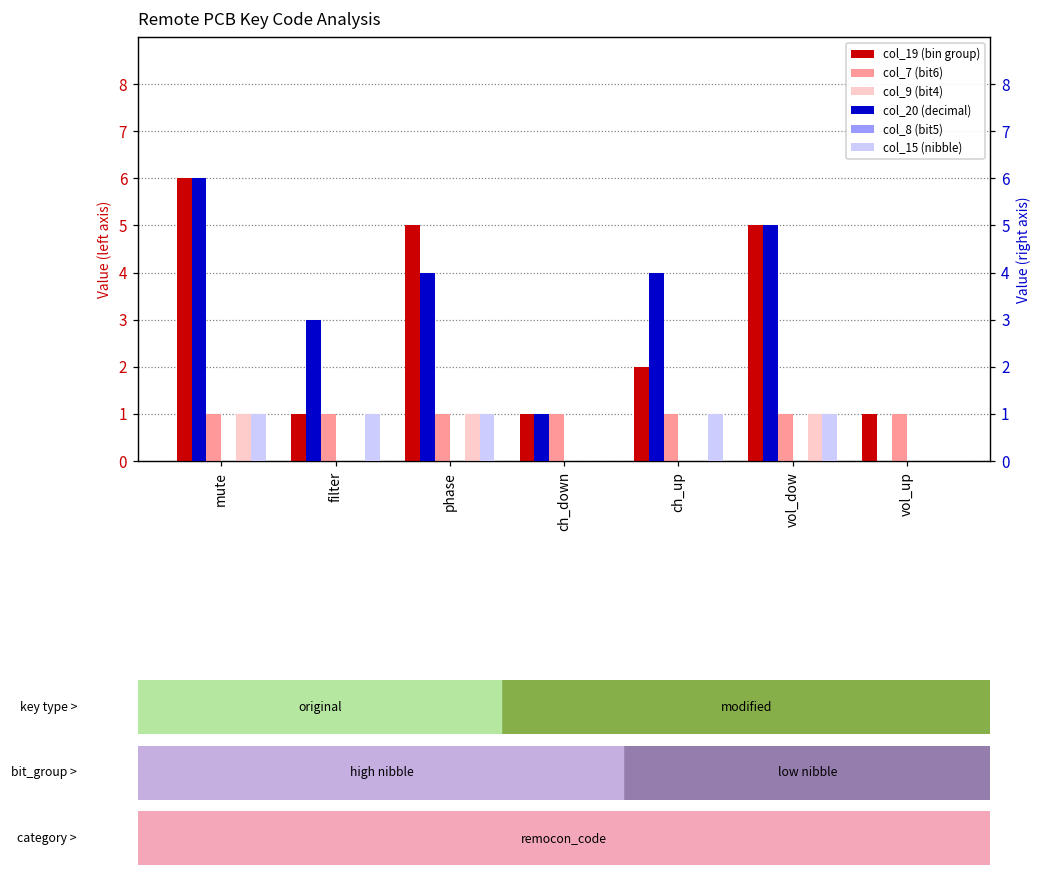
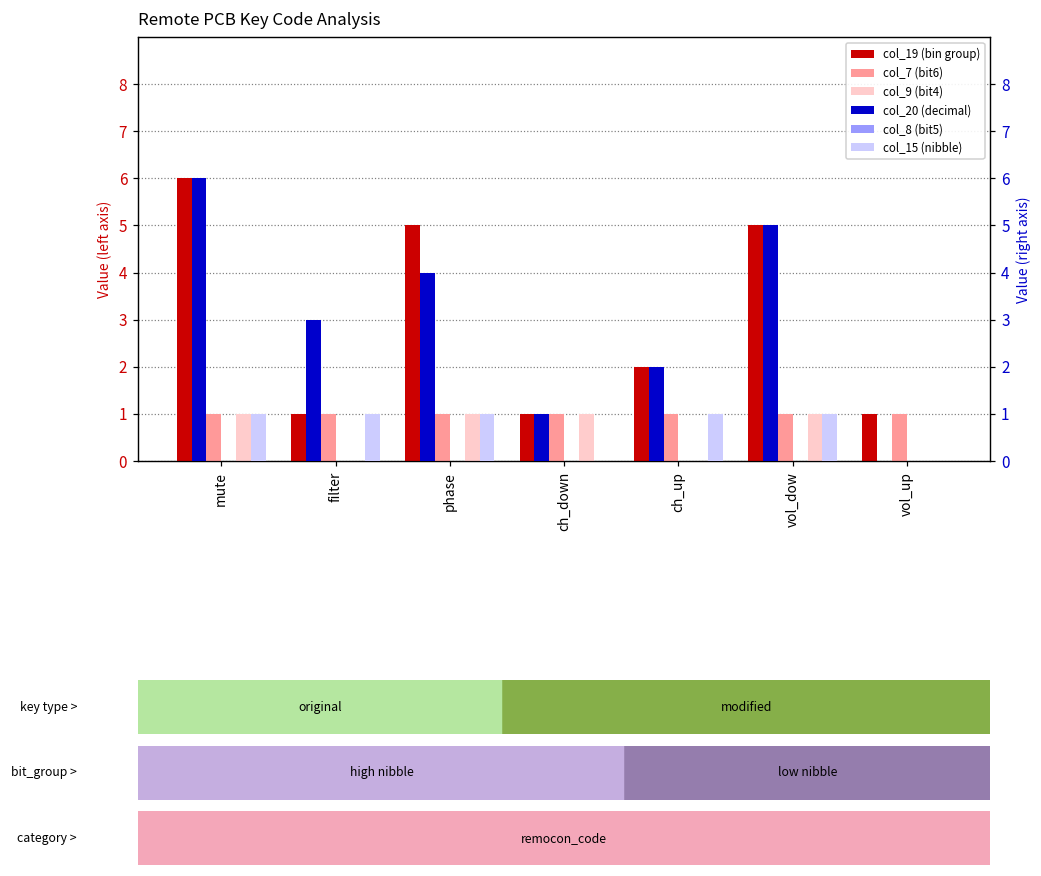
  {
    "col_19 (bin group)": {
      "mute": 6,
      "filter": 1,
      "phase": 5,
      "ch_down": 1,
      "ch_up": 2,
      "vol_dow": 5,
      "vol_up": 1
    },
    "col_7 (bit6)": {
      "mute": 1,
      "filter": 1,
      "phase": 1,
      "ch_down": 1,
      "ch_up": 1,
      "vol_dow": 1,
      "vol_up": 1
    },
    "col_9 (bit4)": {
      "mute": 1,
      "filter": 0,
      "phase": 1,
-     "ch_down": 0,
+     "ch_down": 1,
      "ch_up": 0,
      "vol_dow": 1,
      "vol_up": 0
    },
    "col_20 (decimal)": {
      "mute": 6,
      "filter": 3,
      "phase": 4,
      "ch_down": 1,
-     "ch_up": 4,
+     "ch_up": 2,
      "vol_dow": 5,
      "vol_up": 0
    },
    "col_8 (bit5)": {
      "mute": 0,
      "filter": 0,
      "phase": 0,
      "ch_down": 0,
      "ch_up": 0,
      "vol_dow": 0,
      "vol_up": 0
    },
    "col_15 (nibble)": {
      "mute": 1,
      "filter": 1,
      "phase": 1,
      "ch_down": 0,
      "ch_up": 1,
      "vol_dow": 1,
      "vol_up": 0
    }
  }
